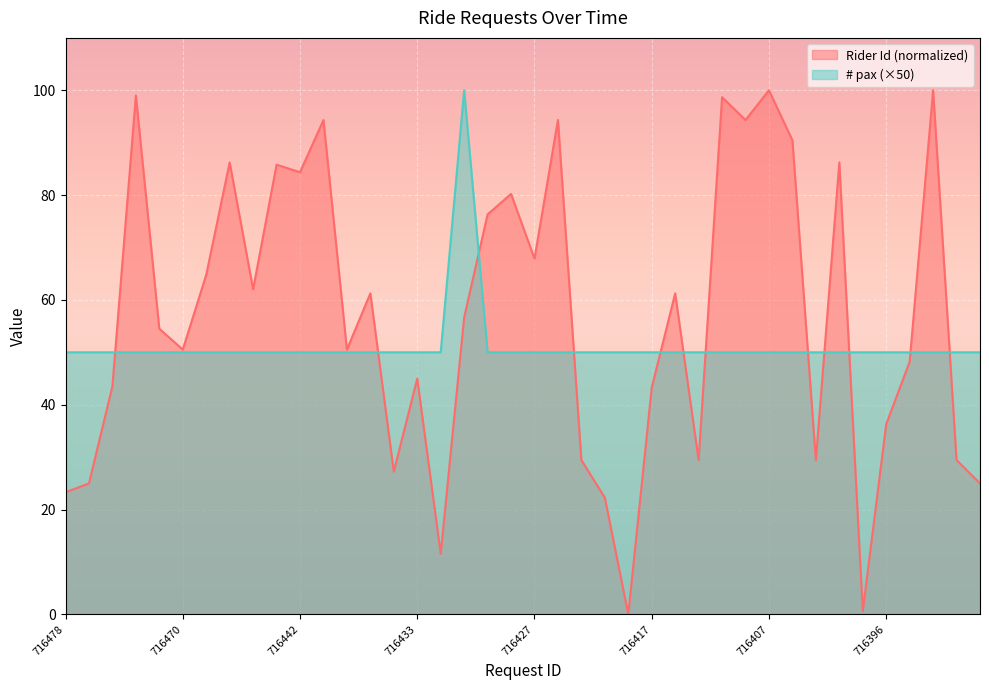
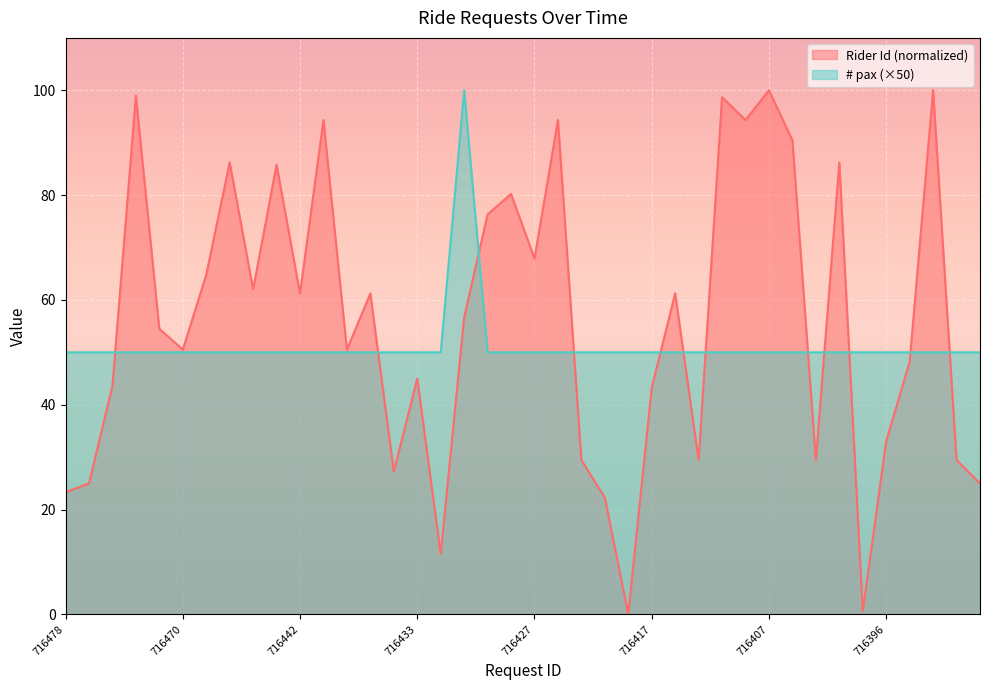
  {
    "Rider Id (normalized)": {
      "716478": 23,
      "716470": 51,
-     "716442": 84,
+     "716442": 61,
      "716433": 45,
      "716427": 68,
      "716417": 43,
      "716407": 100,
-     "716396": 36
+     "716396": 33
    },
    "# pax (×50)": {
      "716478": 50,
      "716470": 50,
      "716442": 50,
      "716433": 50,
      "716427": 50,
      "716417": 50,
      "716407": 50,
      "716396": 50
    }
  }
